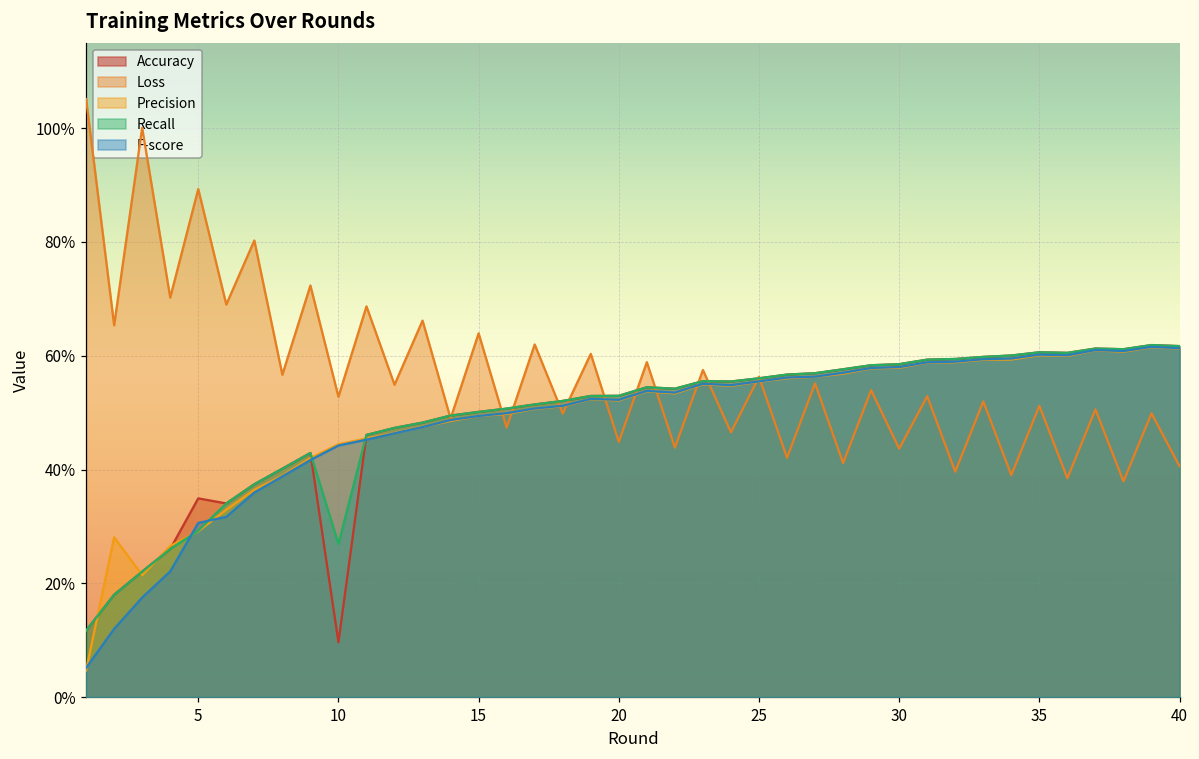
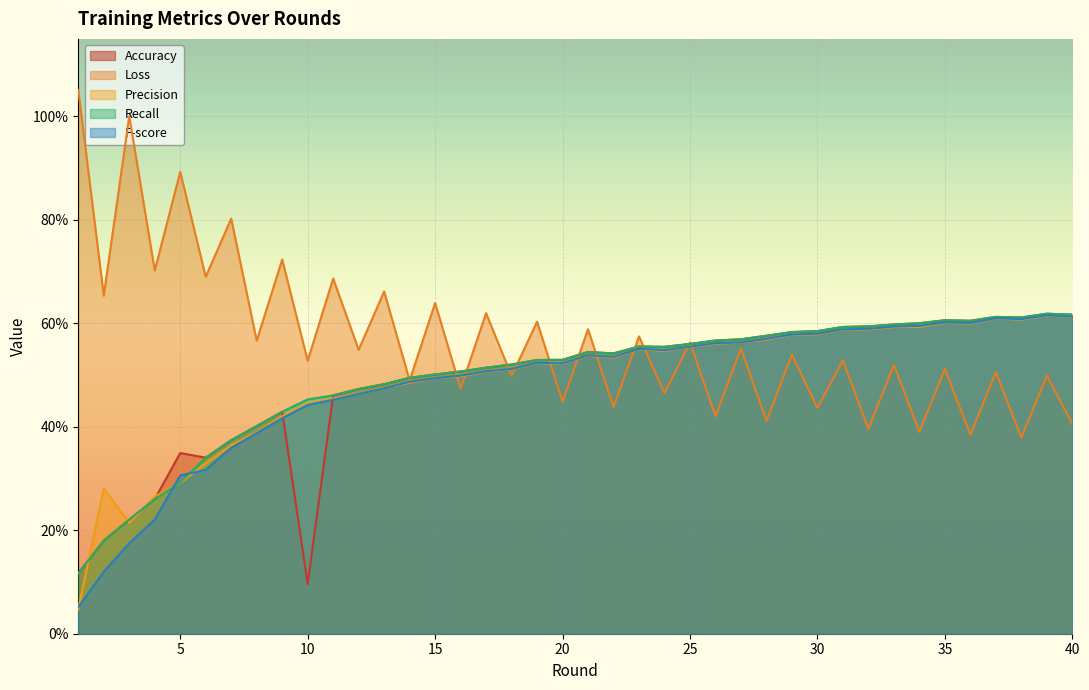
  {
    "Accuracy": {
      "5": "35%",
      "10": "10%"
    },
    "Recall": {
-     "10": "27%"
+     "10": "45%"
    },
    "F-score": {
      "5": "31%"
    }
  }
